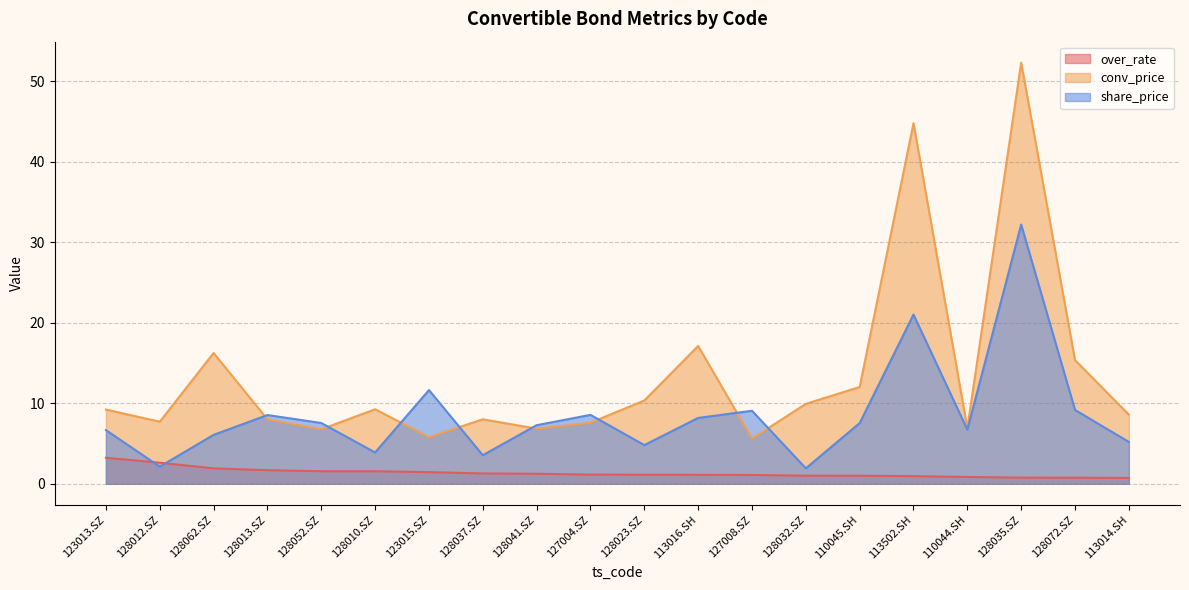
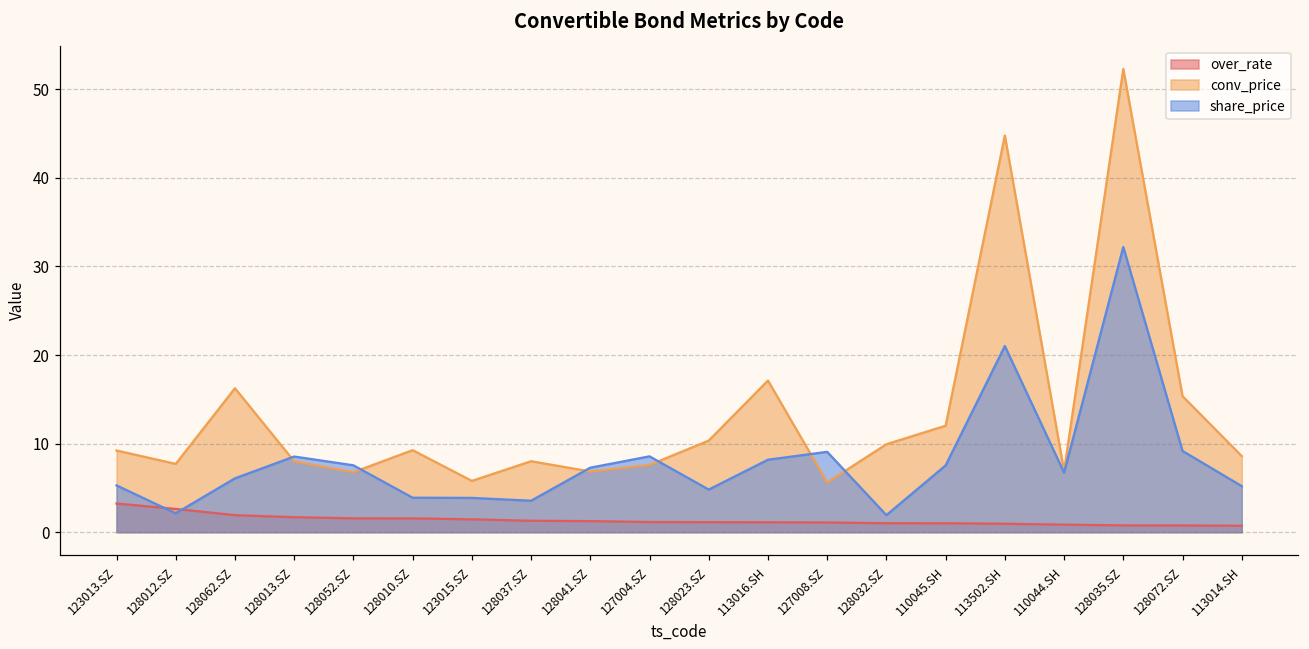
  {
    "share_price": {
-     "123013.SZ": 7,
+     "123013.SZ": 5,
      "128012.SZ": 2,
      "128062.SZ": 6,
      "128013.SZ": 9,
      "128052.SZ": 8,
      "128010.SZ": 4,
-     "123015.SZ": 12,
+     "123015.SZ": 4,
      "128037.SZ": 4,
      "128041.SZ": 7,
      "127004.SZ": 9,
      "128023.SZ": 5,
      "113016.SH": 8,
      "127008.SZ": 9,
      "128032.SZ": 2,
      "110045.SH": 8,
      "113502.SH": 21,
      "128035.SZ": 32,
      "128072.SZ": 9,
      "113014.SH": 5
    }
  }
